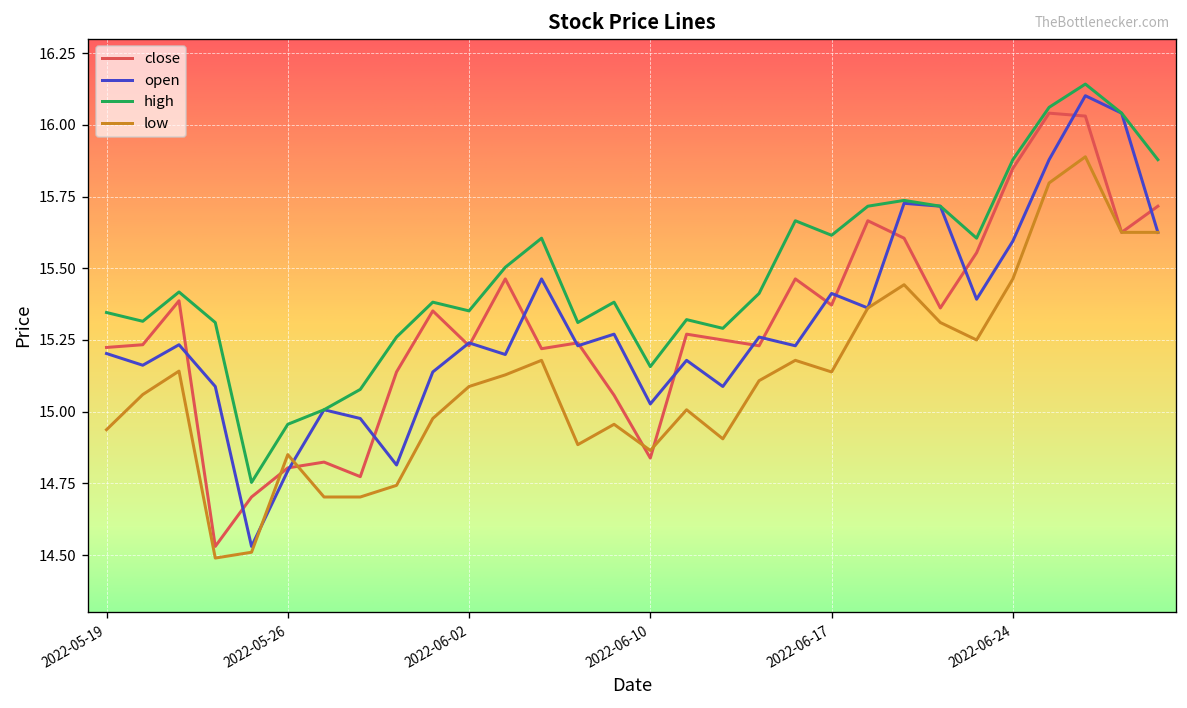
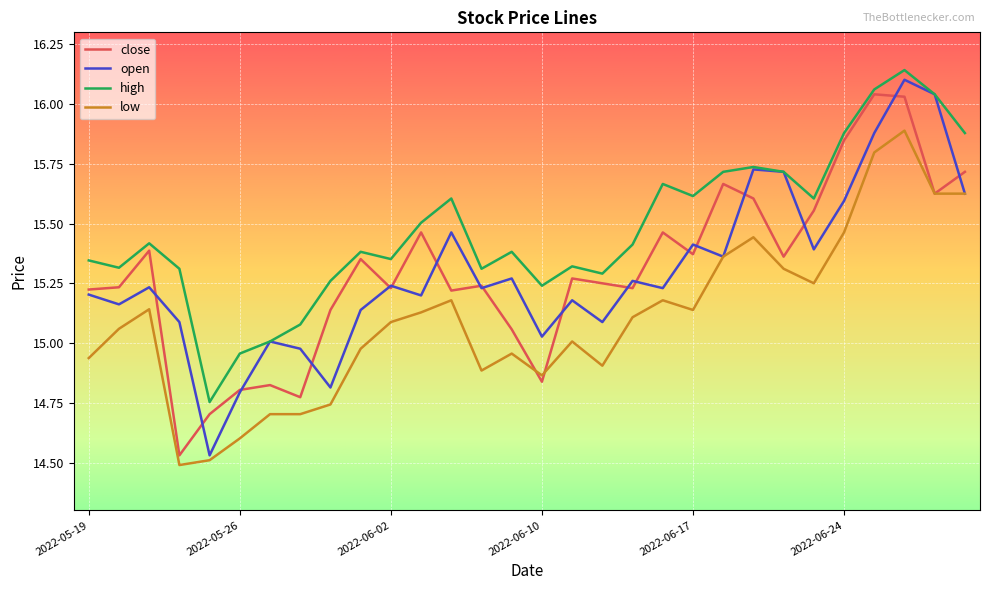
  {
    "close": {
      "2022-05-19": 15.22,
      "2022-06-10": 14.84,
      "2022-06-17": 15.37,
      "2022-06-24": 15.85
    },
    "open": {
      "2022-05-19": 15.20,
      "2022-06-10": 15.03,
      "2022-06-17": 15.41,
      "2022-06-24": 15.59
    },
    "high": {
      "2022-05-19": 15.35,
      "2022-05-26": 14.96,
      "2022-06-02": 15.35,
-     "2022-06-10": 15.16,
+     "2022-06-10": 15.24,
      "2022-06-17": 15.61,
      "2022-06-24": 15.88
    },
    "low": {
      "2022-05-19": 14.94,
-     "2022-05-26": 14.85,
+     "2022-05-26": 14.60,
      "2022-06-02": 15.09,
      "2022-06-10": 14.86,
      "2022-06-17": 15.14,
      "2022-06-24": 15.46
    }
  }
